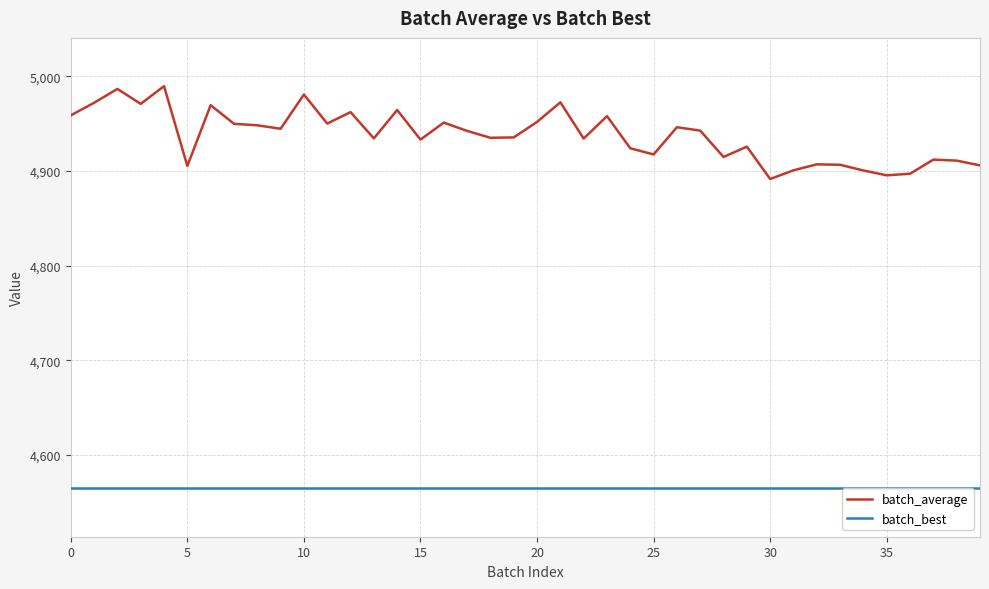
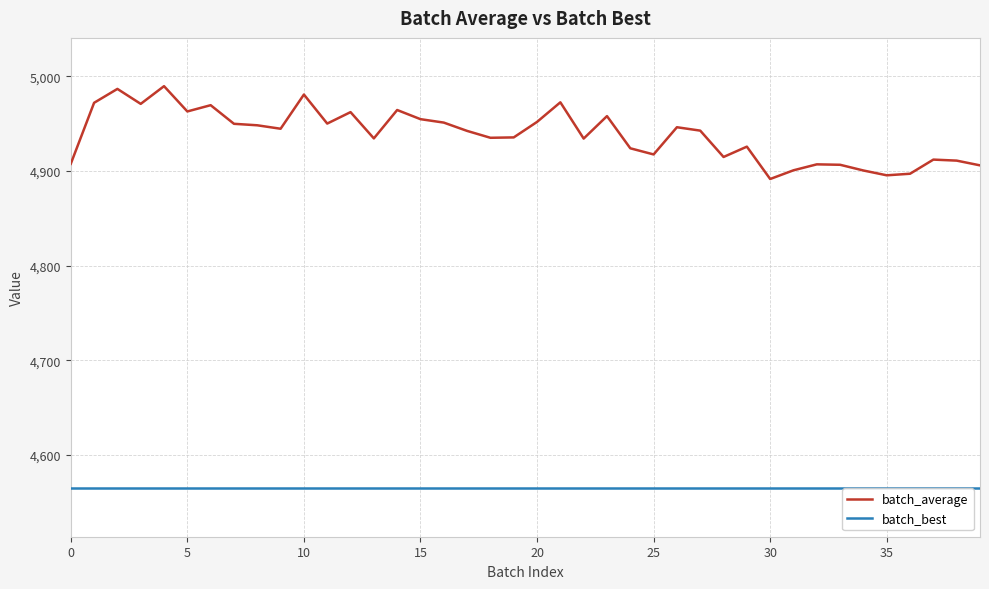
  {
    "batch_average": {
-     "0": "4,960",
-     "5": "4,910",
+     "0": "4,910",
+     "5": "4,960",
      "10": "4,980",
-     "15": "4,930",
+     "15": "4,950",
      "20": "4,950",
      "25": "4,920",
      "30": "4,890",
      "35": "4,900"
    },
    "batch_best": {
      "0": "4,560",
      "5": "4,560",
      "10": "4,560",
      "15": "4,560",
      "20": "4,560",
      "25": "4,560",
      "30": "4,560"
    }
  }
